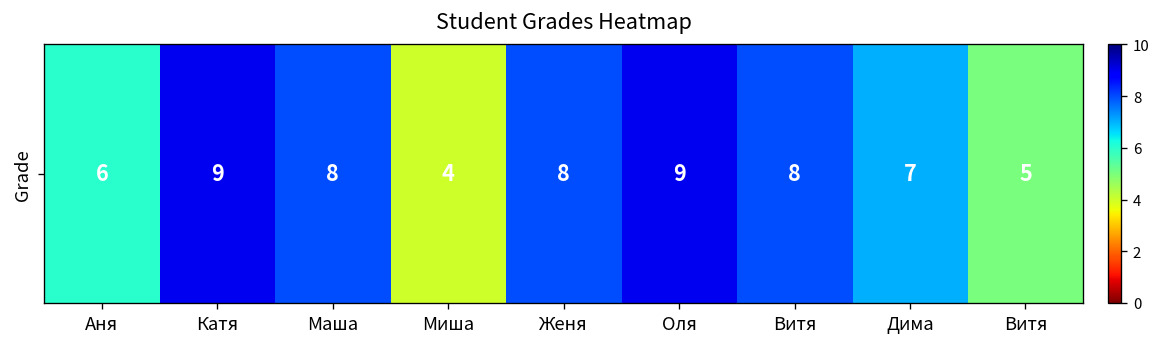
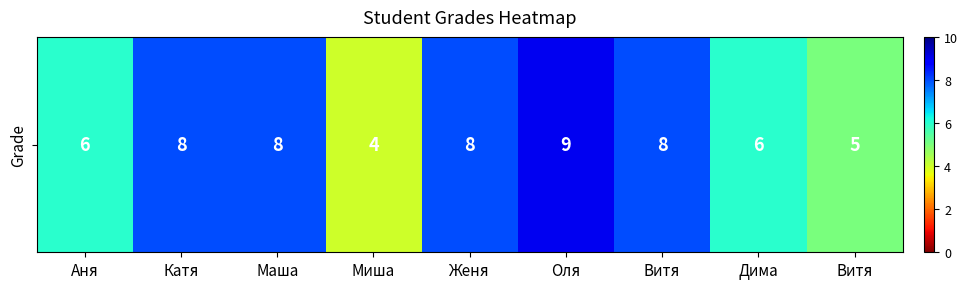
  {
    "Grade": {
      "Аня": 6,
-     "Катя": 9,
+     "Катя": 8,
      "Маша": 8,
      "Миша": 4,
      "Женя": 8,
      "Оля": 9,
-     "Дима": 7
+     "Дима": 6
    }
  }
